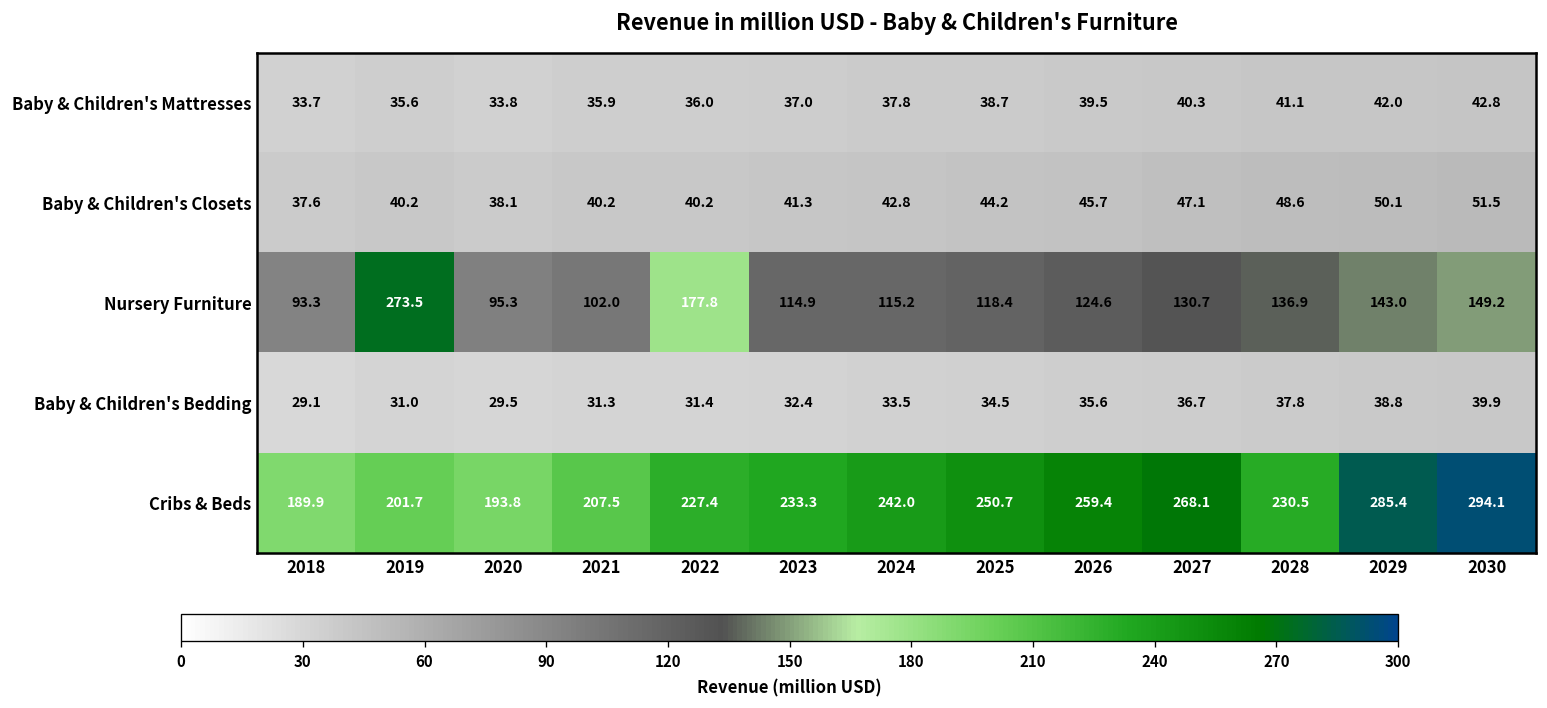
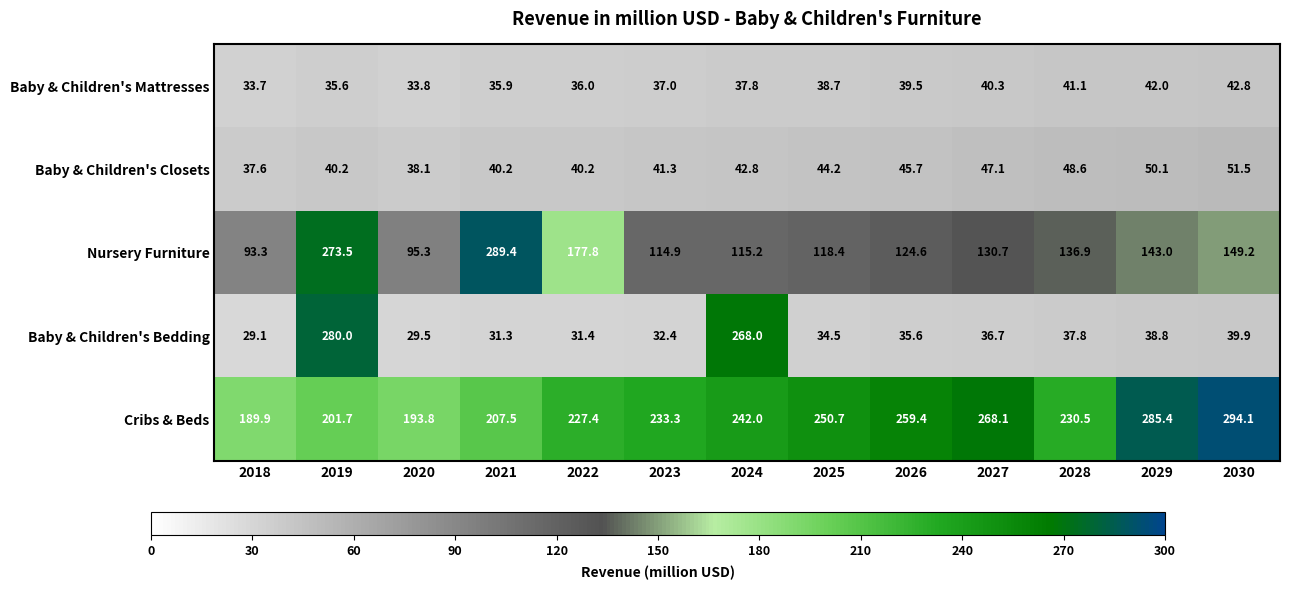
  {
    "Baby & Children's Mattresses": {
      "2018": 33.7,
      "2019": 35.6,
      "2020": 33.8,
      "2021": 35.9,
      "2022": 36.0,
      "2023": 37.0,
      "2024": 37.8,
      "2025": 38.7,
      "2026": 39.5,
      "2027": 40.3,
      "2028": 41.1,
      "2029": 42.0,
      "2030": 42.8
    },
    "Baby & Children's Closets": {
      "2018": 37.6,
      "2019": 40.2,
      "2020": 38.1,
      "2021": 40.2,
      "2022": 40.2,
      "2023": 41.3,
      "2024": 42.8,
      "2025": 44.2,
      "2026": 45.7,
      "2027": 47.1,
      "2028": 48.6,
      "2029": 50.1,
      "2030": 51.5
    },
    "Nursery Furniture": {
      "2018": 93.3,
      "2019": 273.5,
      "2020": 95.3,
-     "2021": 102.0,
+     "2021": 289.4,
      "2022": 177.8,
      "2023": 114.9,
      "2024": 115.2,
      "2025": 118.4,
      "2026": 124.6,
      "2027": 130.7,
      "2028": 136.9,
      "2029": 143.0,
      "2030": 149.2
    },
    "Baby & Children's Bedding": {
      "2018": 29.1,
-     "2019": 31.0,
+     "2019": 280.0,
      "2020": 29.5,
      "2021": 31.3,
      "2022": 31.4,
      "2023": 32.4,
-     "2024": 33.5,
+     "2024": 268.0,
      "2025": 34.5,
      "2026": 35.6,
      "2027": 36.7,
      "2028": 37.8,
      "2029": 38.8,
      "2030": 39.9
    },
    "Cribs & Beds": {
      "2018": 189.9,
      "2019": 201.7,
      "2020": 193.8,
      "2021": 207.5,
      "2022": 227.4,
      "2023": 233.3,
      "2024": 242.0,
      "2025": 250.7,
      "2026": 259.4,
      "2027": 268.1,
      "2028": 230.5,
      "2029": 285.4,
      "2030": 294.1
    }
  }
